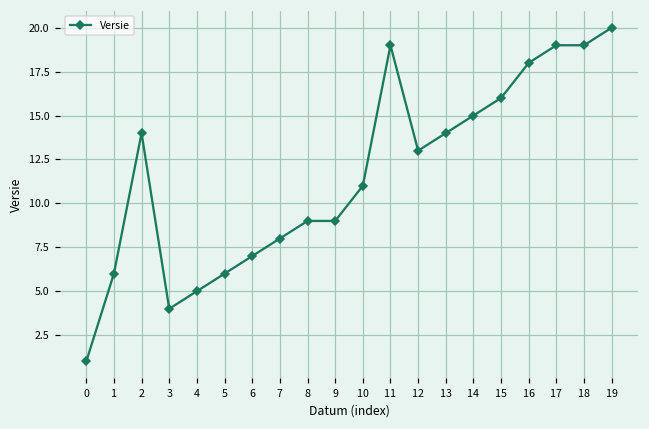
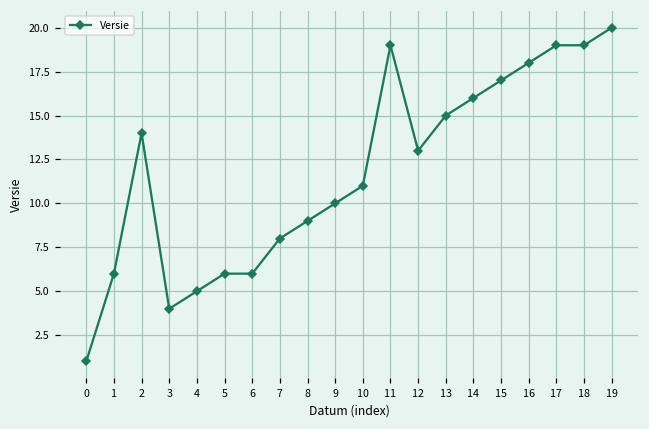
  {
    "0": 1,
    "1": 6,
    "2": 14,
    "3": 4,
    "4": 5,
    "5": 6,
-   "6": 7,
+   "6": 6,
    "7": 8,
    "8": 9,
-   "9": 9,
+   "9": 10,
    "10": 11,
    "11": 19,
    "12": 13,
-   "13": 14,
-   "14": 15,
-   "15": 16,
+   "13": 15,
+   "14": 16,
+   "15": 17,
    "16": 18,
    "17": 19,
    "18": 19,
    "19": 20
  }
